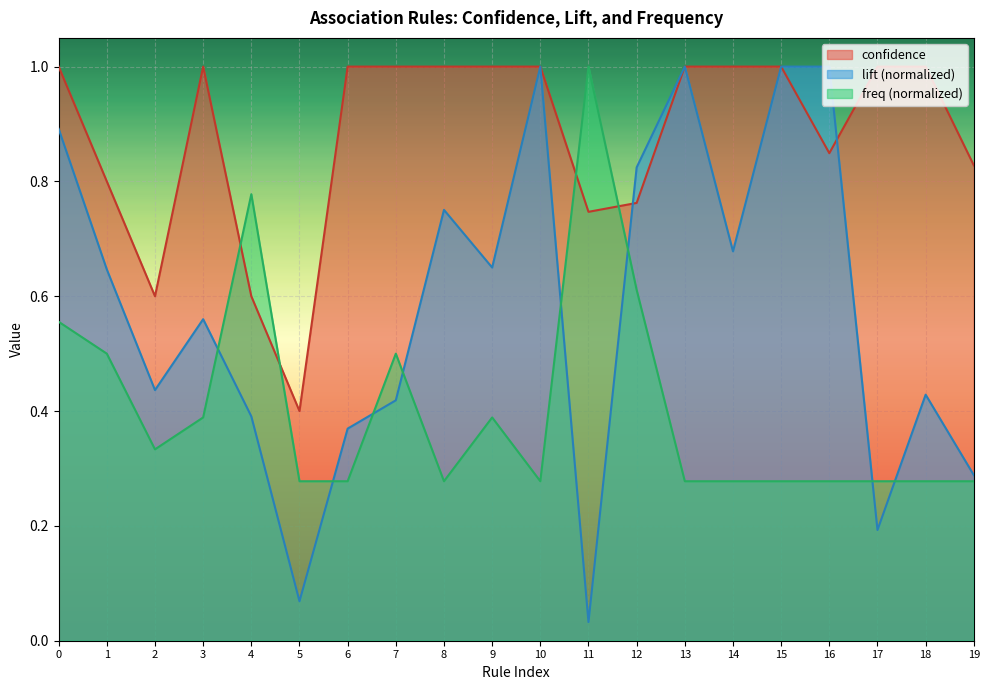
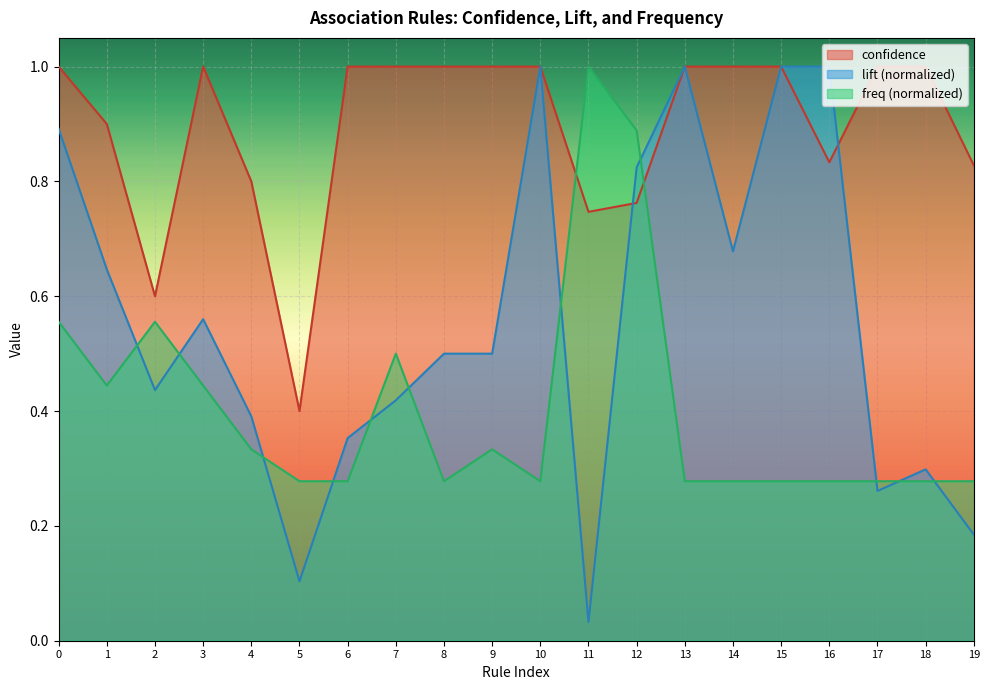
  {
    "confidence": {
      "0": 1.00,
-     "1": 0.8,
+     "1": 0.9,
      "2": 0.60,
      "3": 1.00,
-     "4": 0.6,
+     "4": 0.8,
      "5": 0.40,
      "6": 1.00,
      "7": 1.00,
      "8": 1.00,
      "9": 1.00,
      "11": 0.75,
      "12": 0.76,
      "14": 1.00,
-     "16": 0.85,
+     "16": 0.83,
      "19": 0.83
    },
    "lift (normalized)": {
      "0": 0.89,
      "1": 0.65,
      "2": 0.44,
      "3": 0.56,
      "4": 0.39,
-     "5": 0.07,
-     "6": 0.37,
+     "5": 0.10,
+     "6": 0.35,
      "7": 0.42,
-     "8": 0.75,
-     "9": 0.65,
+     "8": 0.50,
+     "9": 0.50,
      "11": 0.03,
      "12": 0.82,
      "14": 0.68,
-     "17": 0.19,
-     "18": 0.43,
-     "19": 0.29
+     "17": 0.26,
+     "18": 0.30,
+     "19": 0.18
    },
    "freq (normalized)": {
      "0": 0.56,
-     "1": 0.50,
-     "2": 0.33,
-     "3": 0.39,
-     "4": 0.78,
+     "1": 0.44,
+     "2": 0.56,
+     "3": 0.44,
+     "4": 0.33,
      "5": 0.28,
      "6": 0.28,
      "7": 0.50,
      "8": 0.28,
-     "9": 0.39,
+     "9": 0.33,
      "10": 0.28,
      "11": 1.00,
-     "12": 0.61,
+     "12": 0.89,
      "13": 0.28,
      "14": 0.28,
      "15": 0.28,
      "16": 0.28,
      "17": 0.28,
      "18": 0.28,
      "19": 0.28
    }
  }
